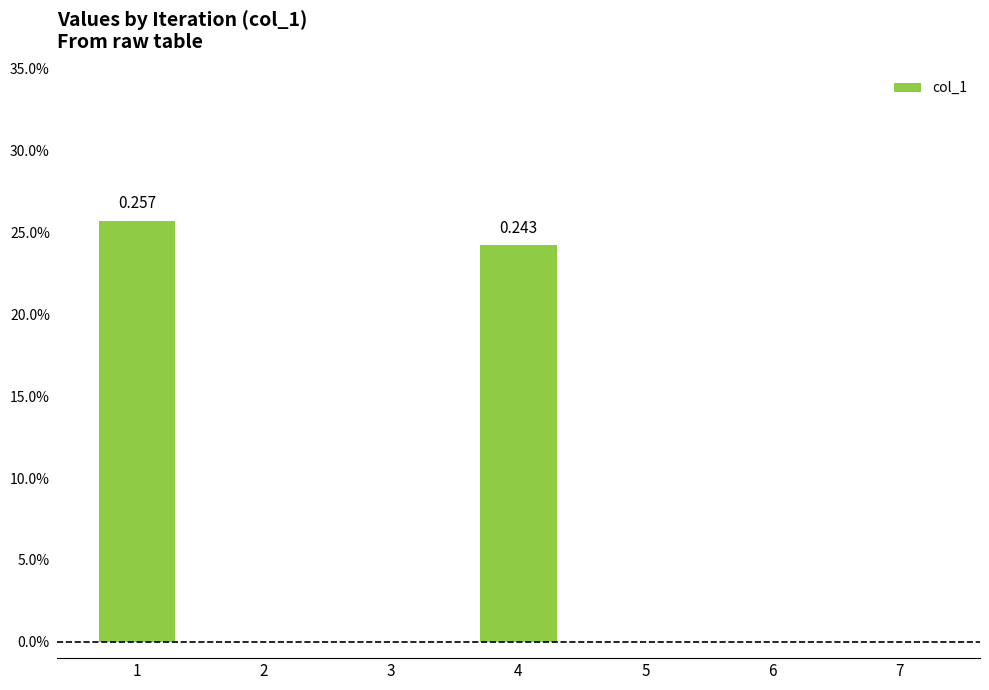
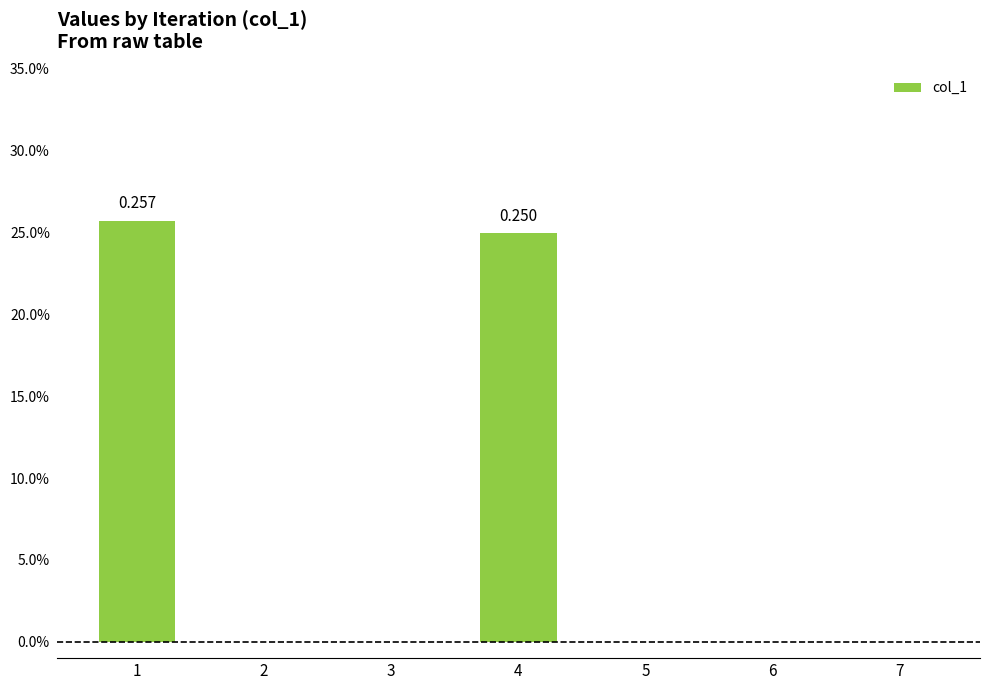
  {
    "1": 0.257,
-   "4": 0.243
+   "4": 0.250
  }
